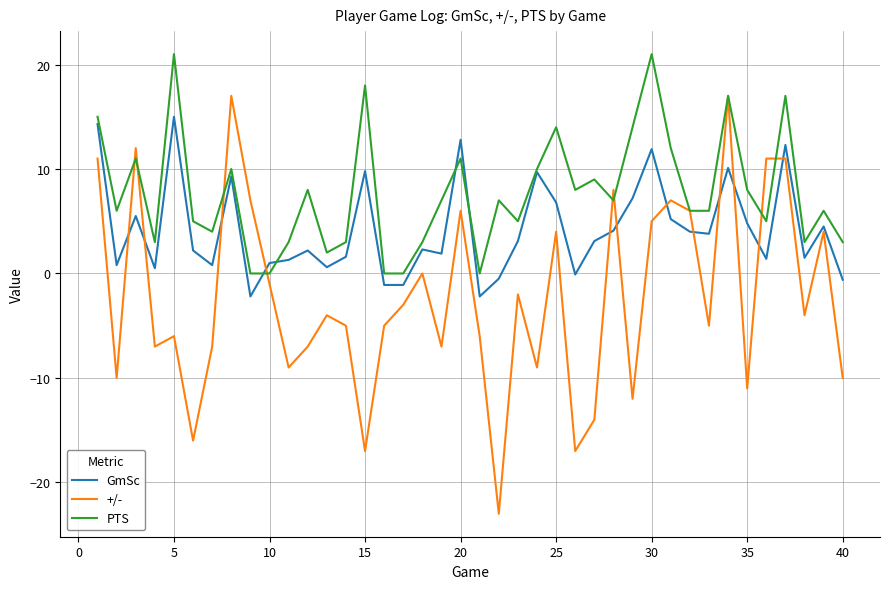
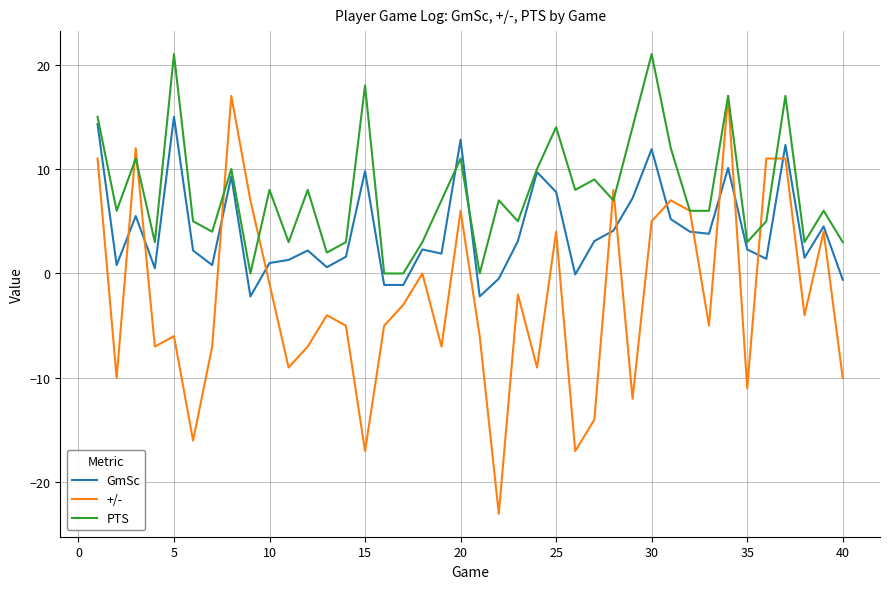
  {
    "GmSc": {
      "5": 15.0,
      "10": 1.0,
      "15": 9.8,
      "20": 12.8,
-     "25": 6.8,
+     "25": 7.8,
      "30": 11.9,
-     "35": 4.8,
+     "35": 2.3,
      "40": -0.6
    },
    "+/-": {
      "5": -6.0,
      "10": -1.0,
      "15": -17.0,
      "20": 6.0,
      "25": 4.0,
      "30": 5.0,
      "35": -11.0,
      "40": -10.0
    },
    "PTS": {
      "5": 21,
-     "10": 0,
+     "10": 8,
      "15": 18,
      "20": 11,
      "25": 14,
      "30": 21,
-     "35": 8,
+     "35": 3,
      "40": 3
    }
  }
